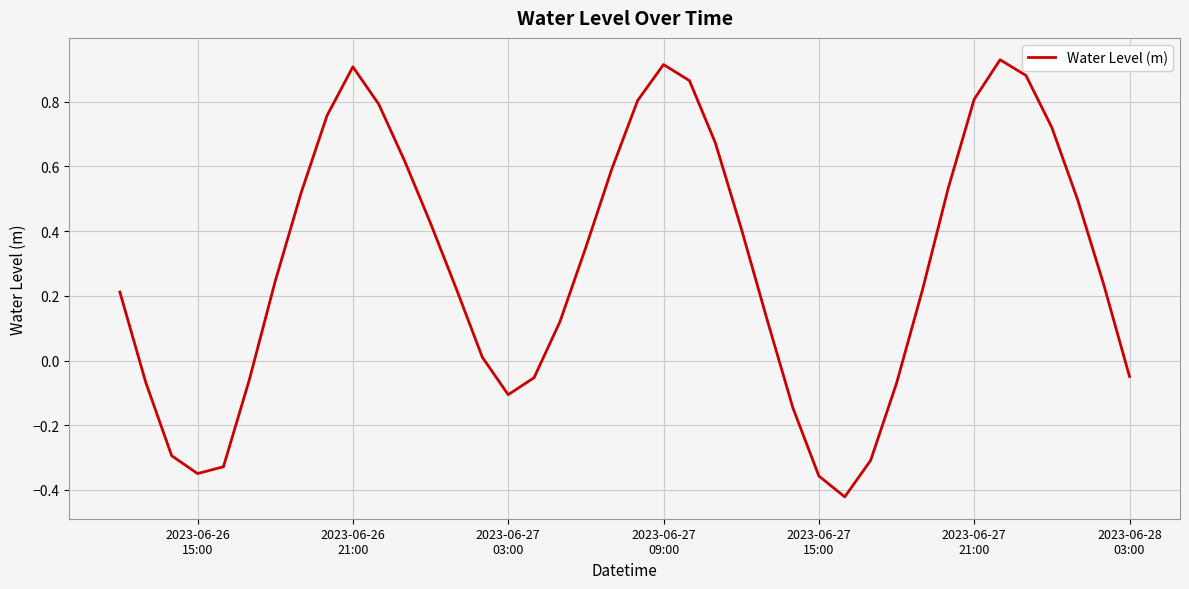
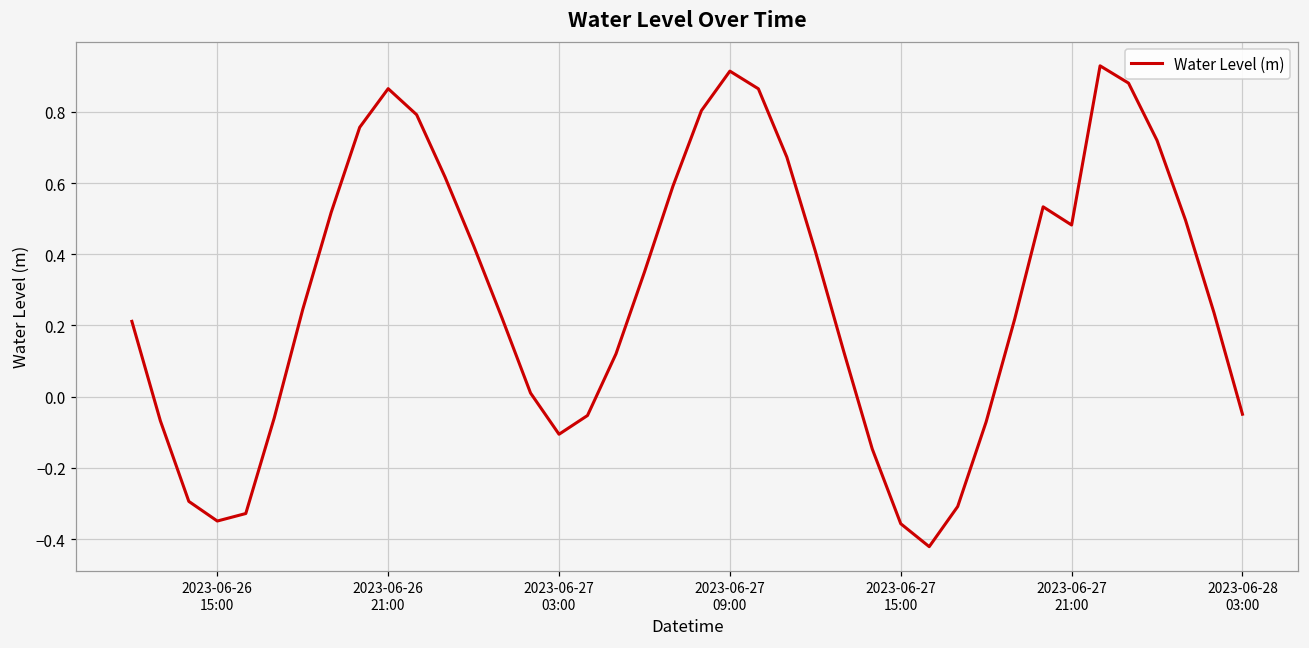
  {
    "2023-06-26 15:00": -0.35,
-   "2023-06-26 21:00": 0.91,
+   "2023-06-26 21:00": 0.87,
    "2023-06-27 03:00": -0.11,
    "2023-06-27 09:00": 0.91,
    "2023-06-27 15:00": -0.36,
-   "2023-06-27 21:00": 0.81,
+   "2023-06-27 21:00": 0.48,
    "2023-06-28 03:00": -0.05
  }
